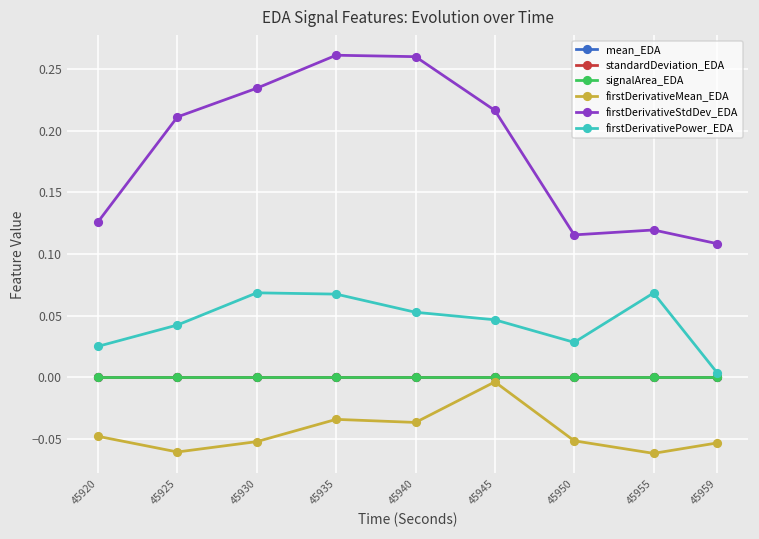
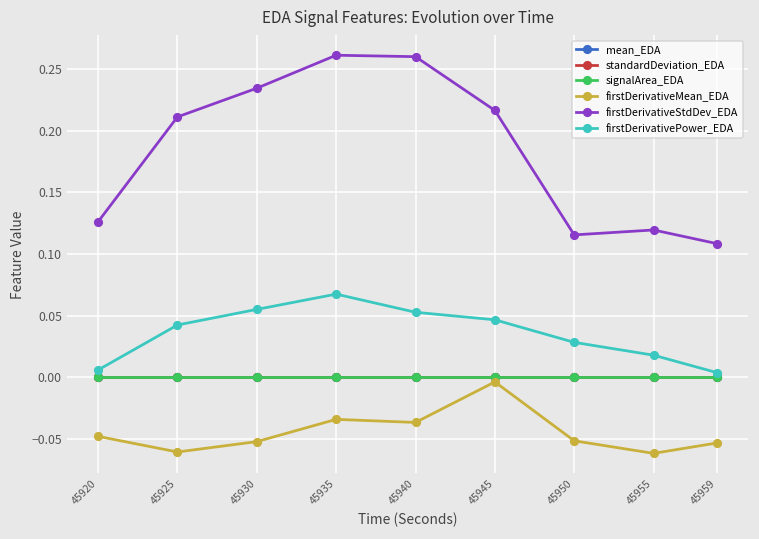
  {
    "signalArea_EDA": {
      "45920": 0.000,
      "45925": 0.000,
      "45930": 0.000,
      "45935": 0.000,
      "45940": 0.000,
      "45945": 0.000,
      "45950": 0.000,
      "45955": 0.000,
      "45959": 0.000
    },
    "firstDerivativeMean_EDA": {
      "45920": -0.048,
      "45925": -0.060,
      "45930": -0.052,
      "45935": -0.034,
      "45940": -0.036,
      "45945": -0.004,
      "45950": -0.051,
      "45955": -0.062,
      "45959": -0.053
    },
    "firstDerivativeStdDev_EDA": {
      "45920": 0.126,
      "45925": 0.211,
      "45930": 0.234,
      "45935": 0.261,
      "45940": 0.260,
      "45945": 0.216,
      "45950": 0.116,
      "45955": 0.120,
      "45959": 0.108
    },
    "firstDerivativePower_EDA": {
-     "45920": 0.025,
+     "45920": 0.006,
      "45925": 0.043,
-     "45930": 0.069,
+     "45930": 0.055,
      "45935": 0.068,
      "45940": 0.053,
      "45945": 0.047,
      "45950": 0.028,
-     "45955": 0.069,
+     "45955": 0.018,
      "45959": 0.004
    }
  }
